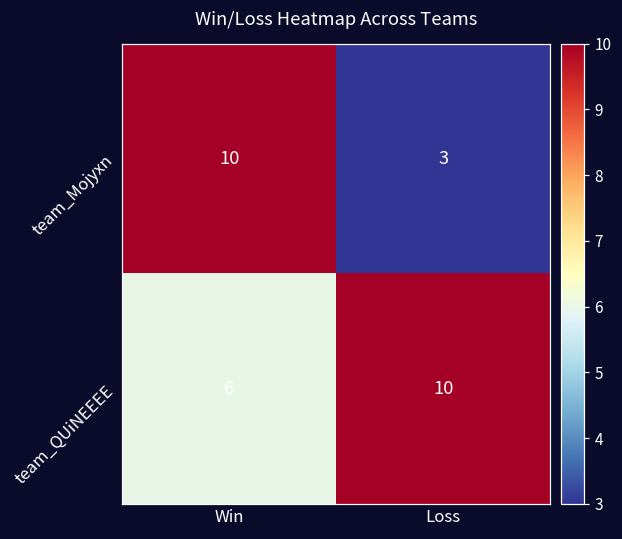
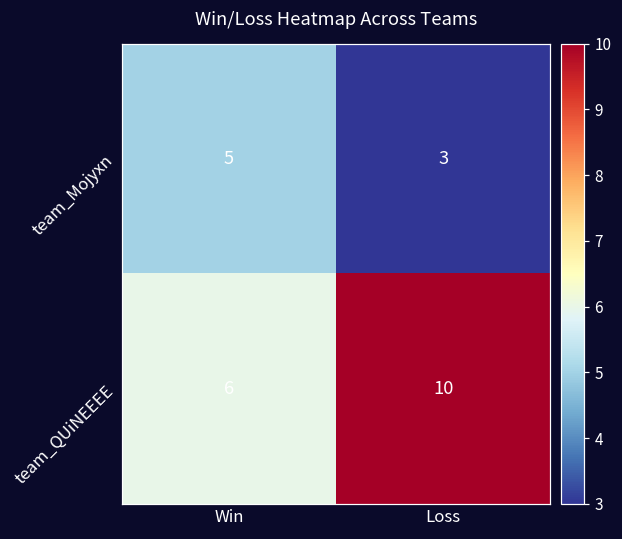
  {
    "team_Mojyxn": {
-     "Win": 10,
+     "Win": 5,
      "Loss": 3
    },
    "team_QUiNEEEE": {
      "Loss": 10
    }
  }
